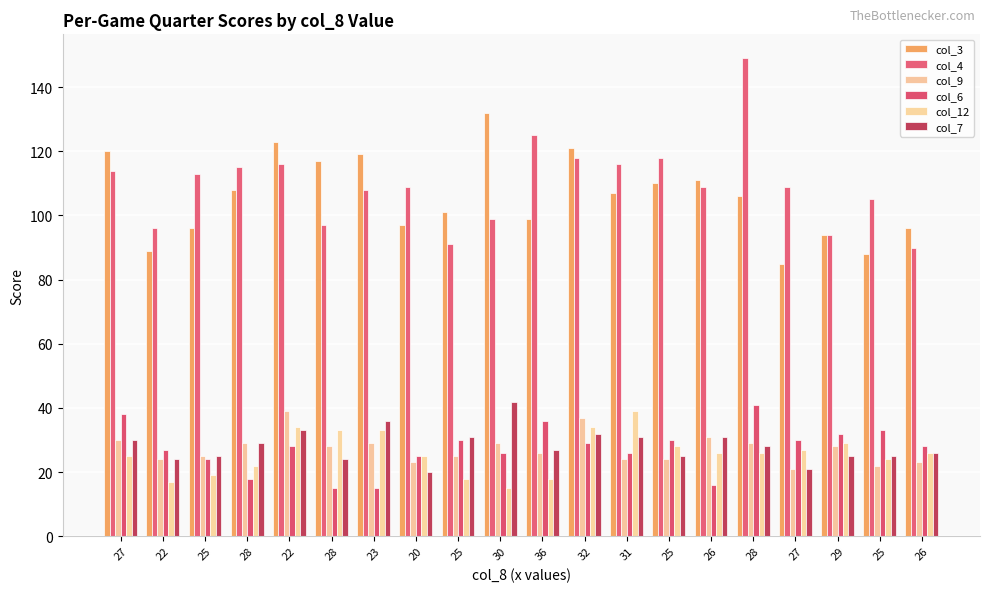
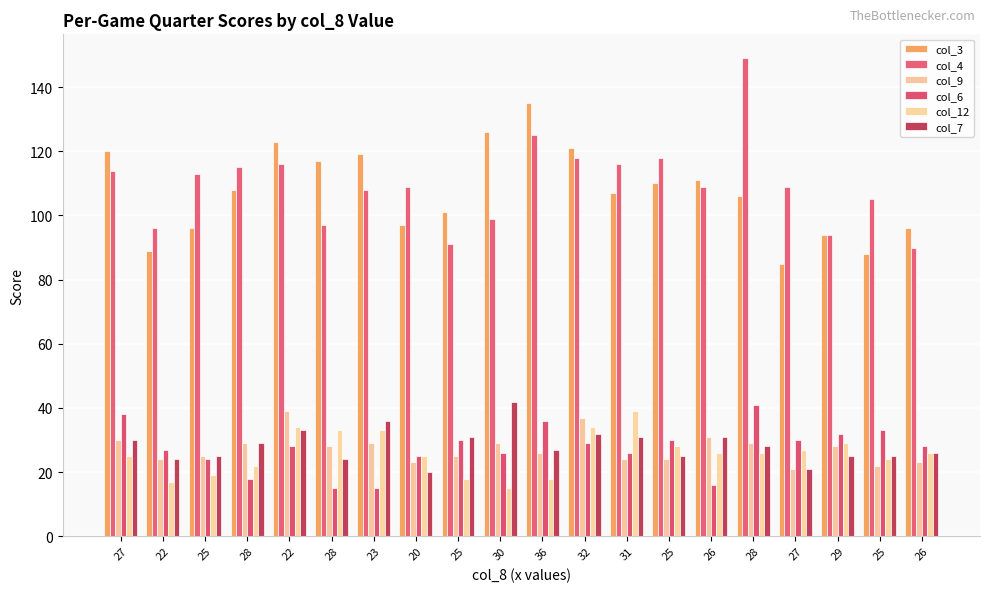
  {
    "col_3": {
      "23": 119,
      "20": 97,
-     "30": 132,
-     "36": 99,
+     "30": 126,
+     "36": 135,
      "32": 121,
      "31": 107,
      "29": 94
    }
  }
